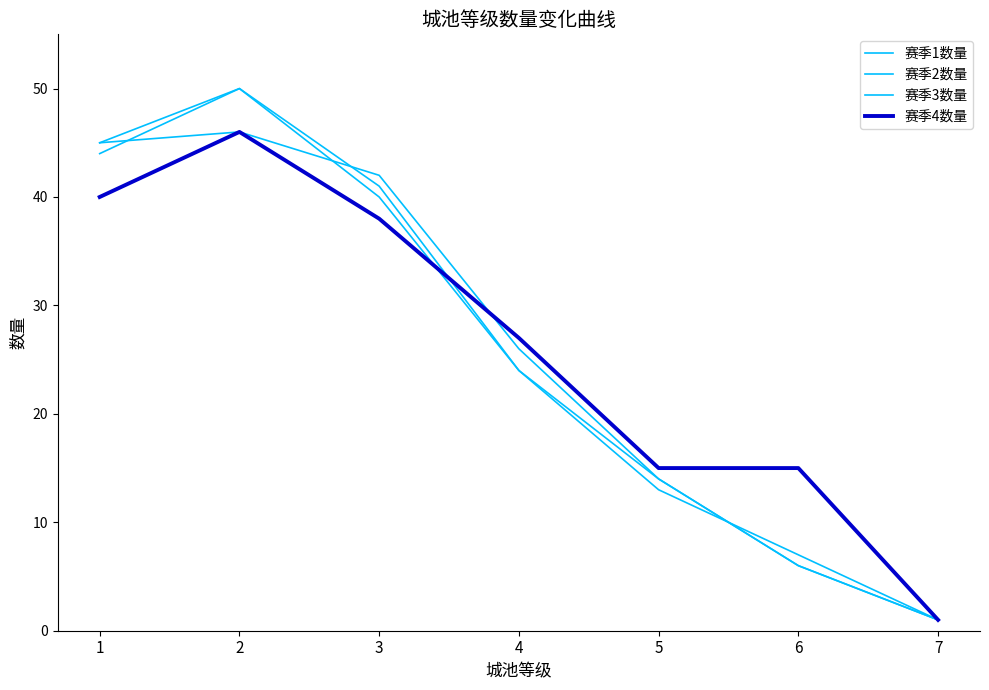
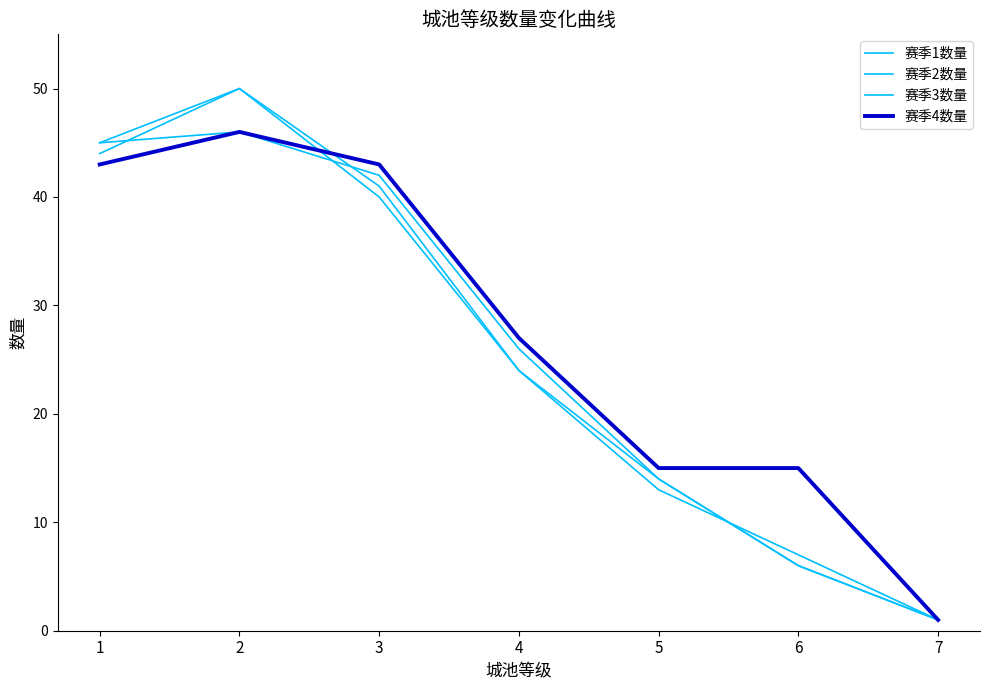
  {
    "赛季4数量": {
-     "1": 40,
-     "3": 38,
+     "1": 43,
+     "3": 43,
      "4": 27,
      "5": 15,
      "6": 15
    }
  }
